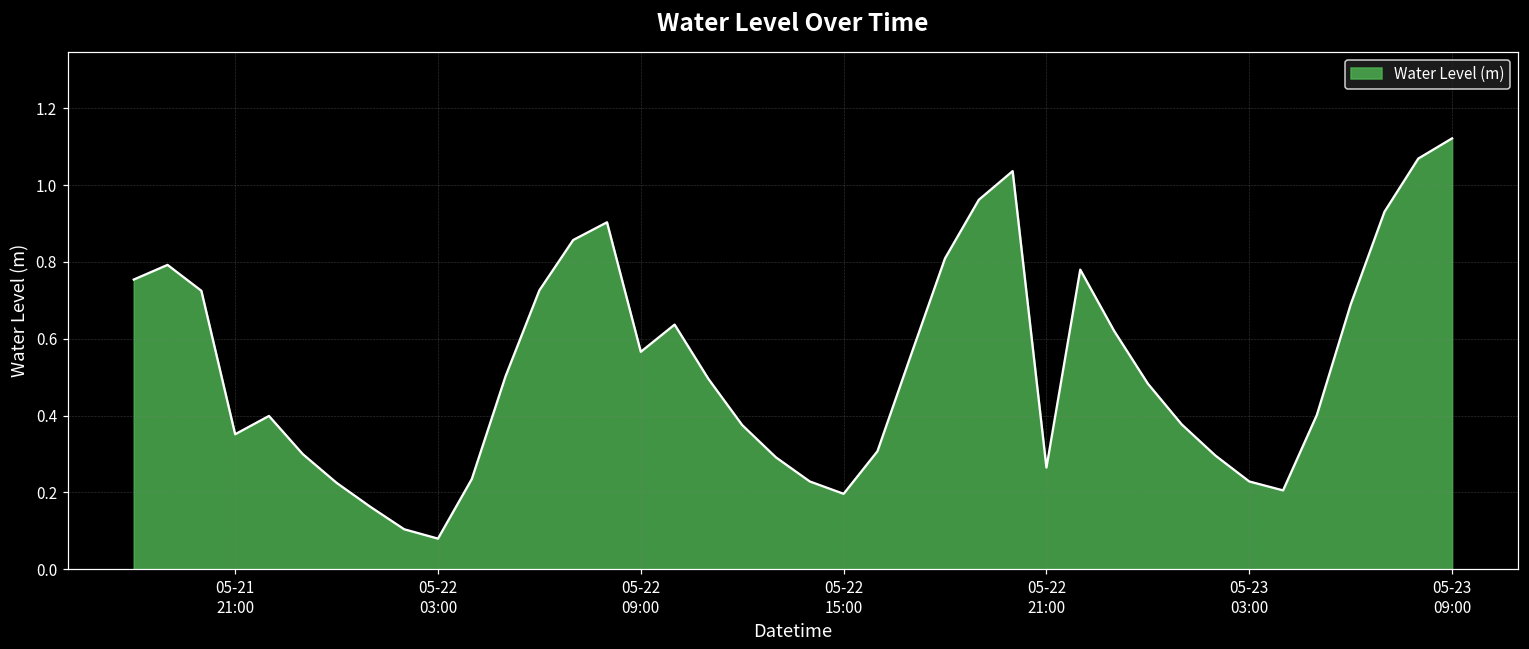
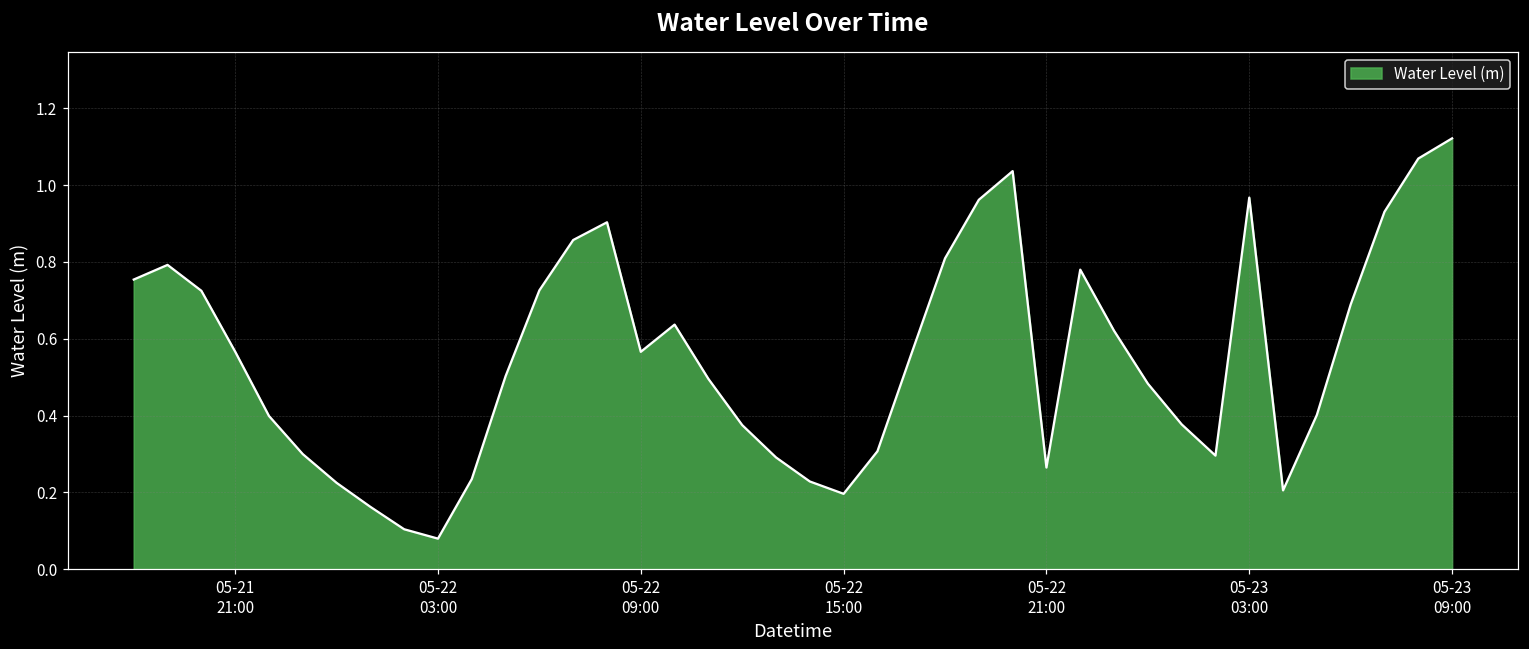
  {
-   "05-21 21:00": 0.35,
+   "05-21 21:00": 0.57,
    "05-22 03:00": 0.08,
    "05-22 09:00": 0.57,
    "05-22 15:00": 0.20,
    "05-22 21:00": 0.26,
-   "05-23 03:00": 0.23,
+   "05-23 03:00": 0.97,
    "05-23 09:00": 1.12
  }
